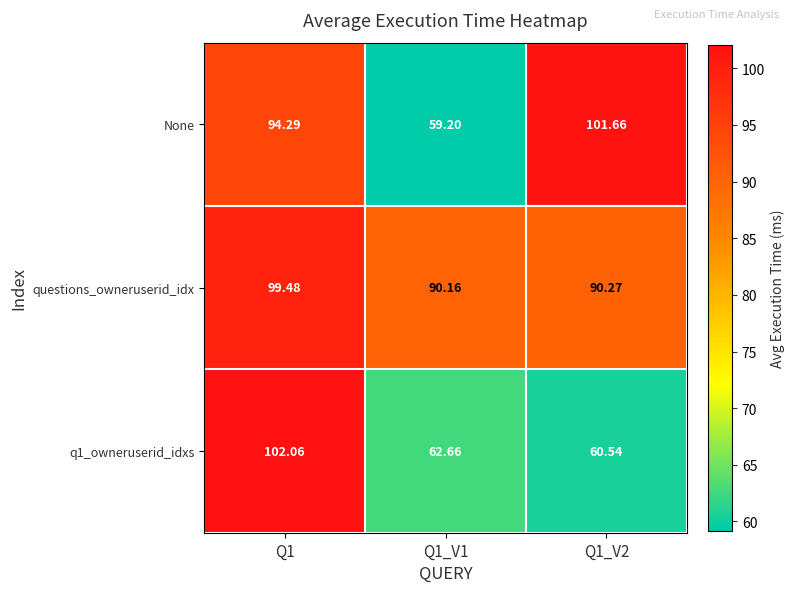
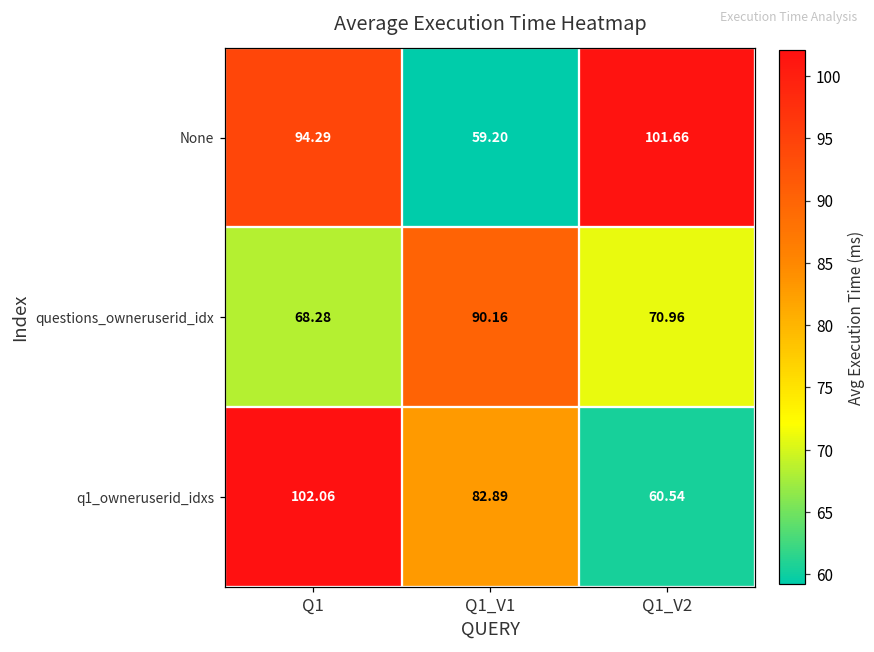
  {
    "None": {
      "Q1": 94.29,
      "Q1_V1": 59.20,
      "Q1_V2": 101.66
    },
    "questions_owneruserid_idx": {
-     "Q1": 99.48,
+     "Q1": 68.28,
      "Q1_V1": 90.16,
-     "Q1_V2": 90.27
+     "Q1_V2": 70.96
    },
    "q1_owneruserid_idxs": {
      "Q1": 102.06,
-     "Q1_V1": 62.66,
+     "Q1_V1": 82.89,
      "Q1_V2": 60.54
    }
  }
